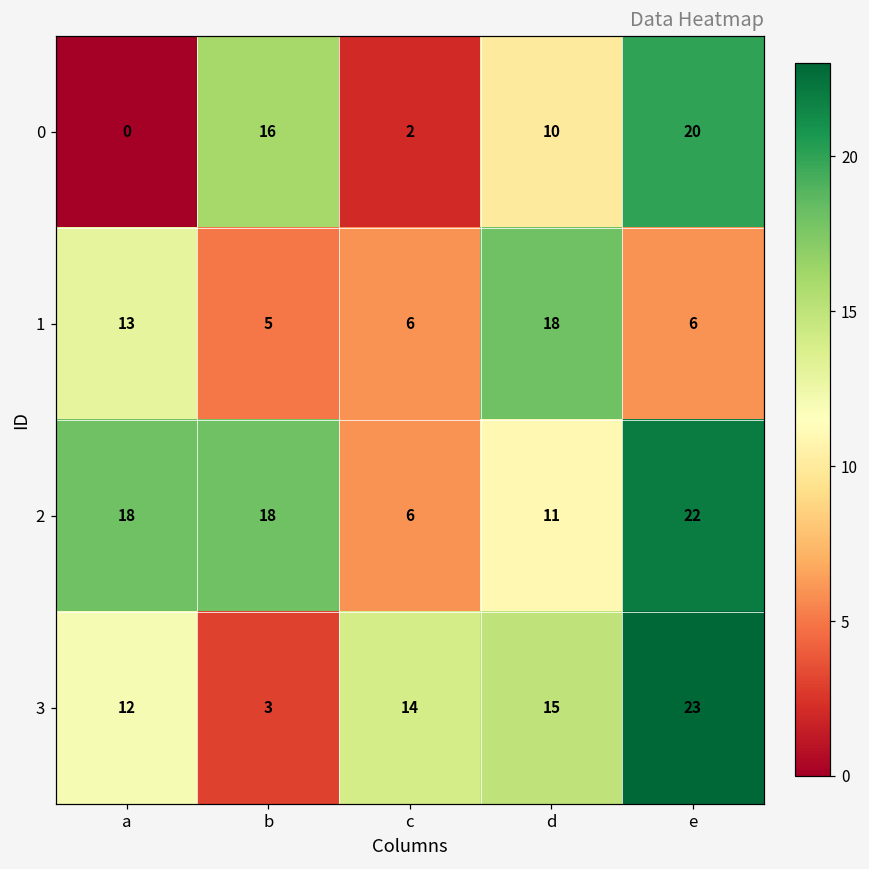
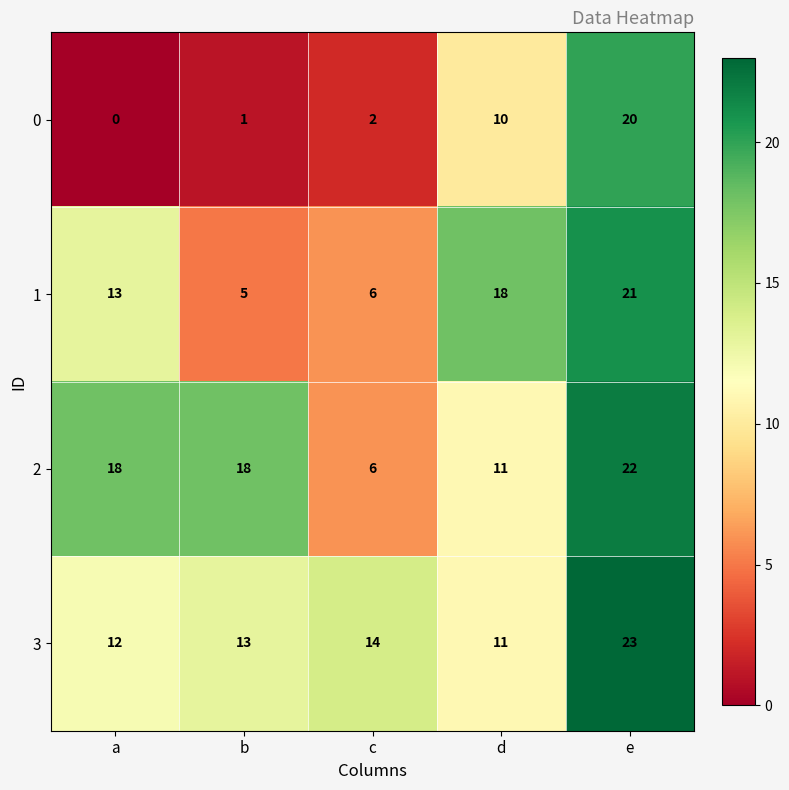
  {
    "0": {
      "a": 0,
-     "b": 16,
+     "b": 1,
      "c": 2,
      "d": 10,
      "e": 20
    },
    "1": {
      "a": 13,
      "b": 5,
      "c": 6,
      "d": 18,
-     "e": 6
+     "e": 21
    },
    "2": {
      "a": 18,
      "b": 18,
      "c": 6,
      "d": 11,
      "e": 22
    },
    "3": {
      "a": 12,
-     "b": 3,
+     "b": 13,
      "c": 14,
-     "d": 15,
+     "d": 11,
      "e": 23
    }
  }
